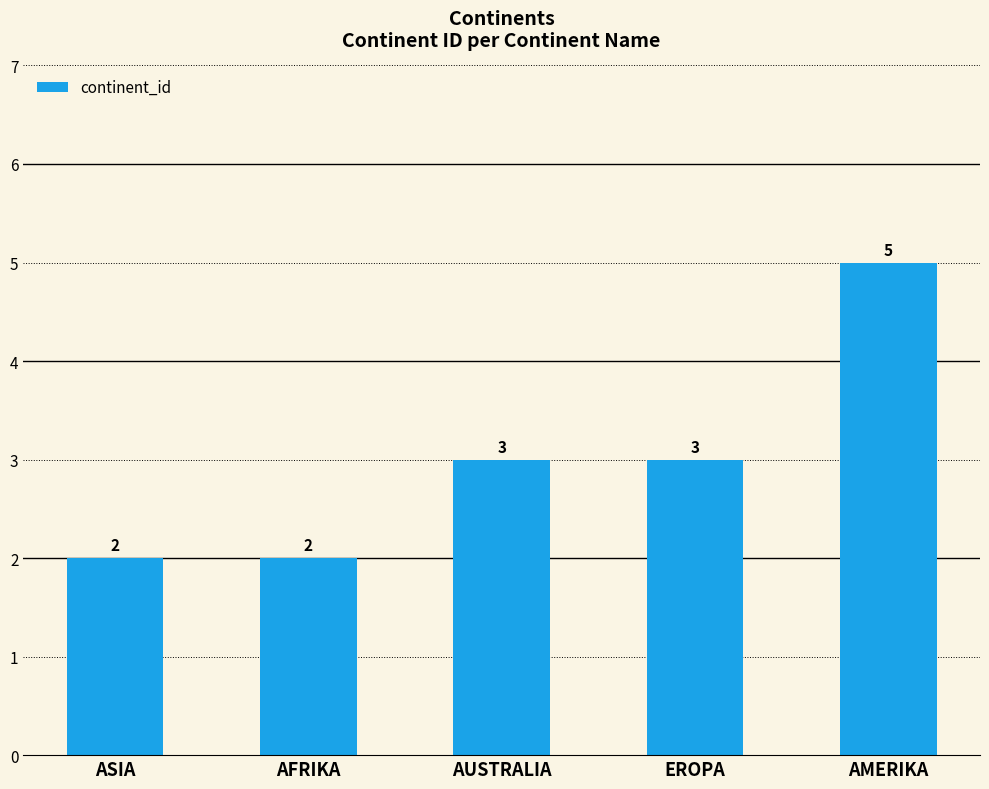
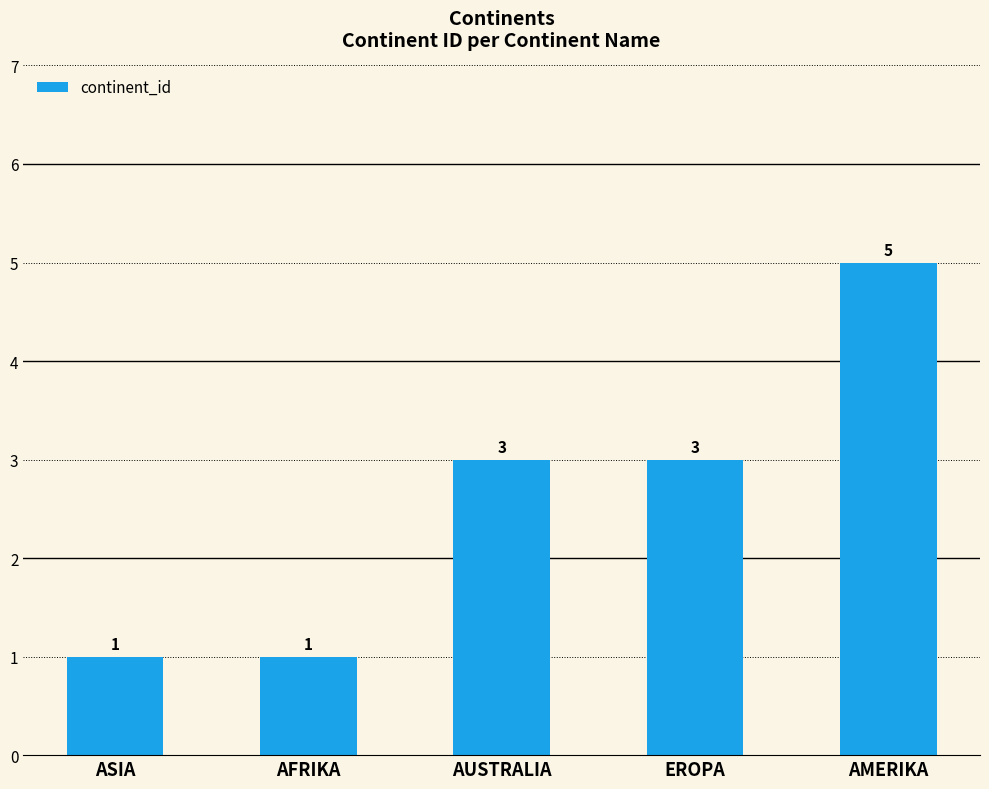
  {
-   "ASIA": 2,
-   "AFRIKA": 2,
+   "ASIA": 1,
+   "AFRIKA": 1,
    "AUSTRALIA": 3,
    "EROPA": 3,
    "AMERIKA": 5
  }
